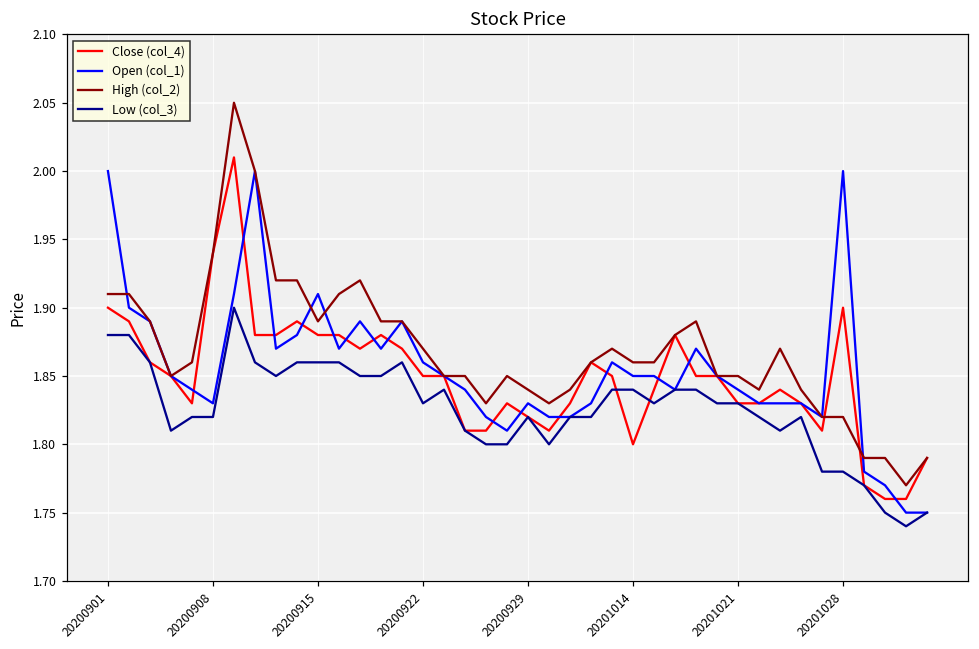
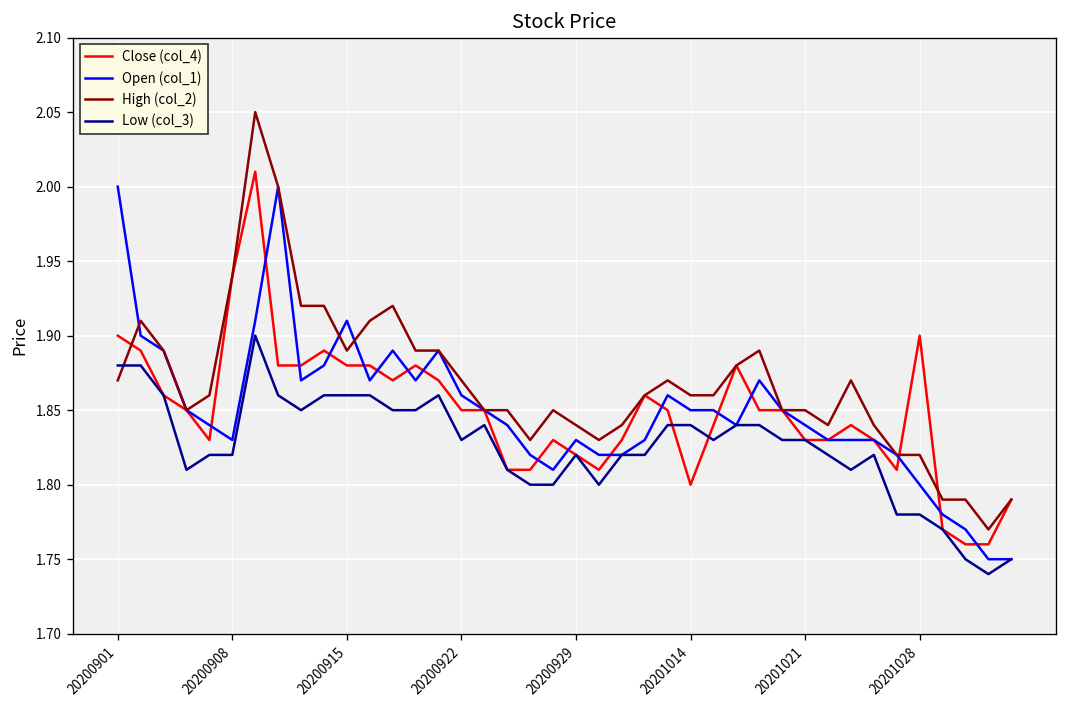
  {
    "Close (col_4)": {
      "20200901": 1.90,
      "20200915": 1.88,
      "20200922": 1.85,
      "20201014": 1.80,
      "20201028": 1.90
    },
    "Open (col_1)": {
      "20200901": 2.0,
      "20200908": 1.830,
      "20200915": 1.910,
      "20200922": 1.860,
      "20200929": 1.830,
      "20201014": 1.850,
      "20201021": 1.840,
-     "20201028": 2.0
+     "20201028": 1.8
    },
    "High (col_2)": {
-     "20200901": 1.91,
+     "20200901": 1.87,
      "20200915": 1.89,
      "20200922": 1.87,
      "20200929": 1.84,
      "20201014": 1.86,
      "20201021": 1.85,
      "20201028": 1.82
    },
    "Low (col_3)": {
      "20200901": 1.88,
      "20200908": 1.82,
      "20200915": 1.86,
      "20200922": 1.83,
      "20201014": 1.84,
      "20201028": 1.78
    }
  }
